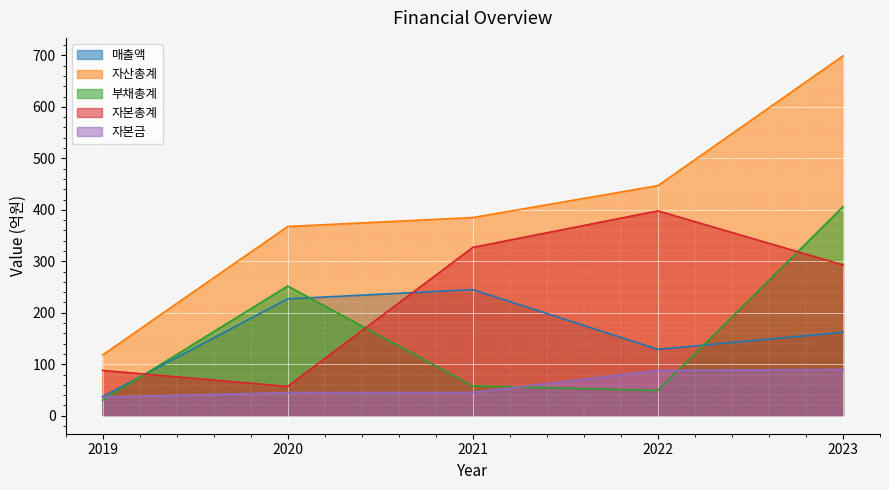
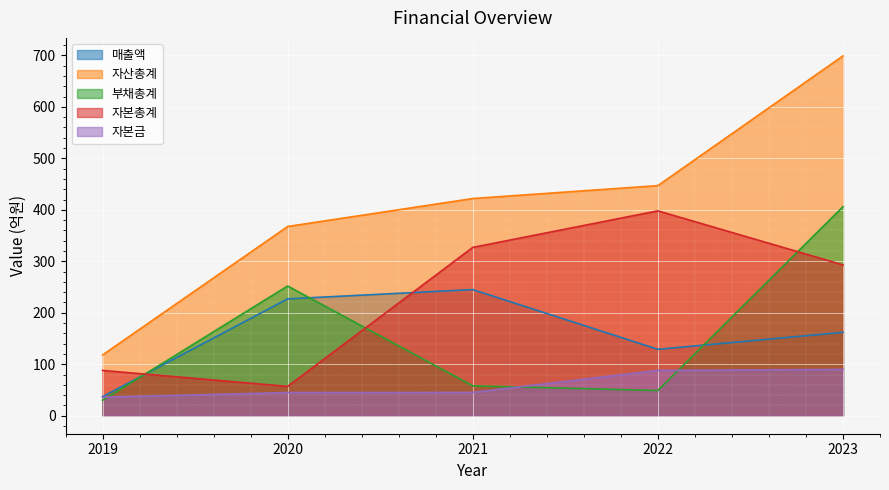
  {
    "매출액": {
      "2020": 230,
      "2021": 250,
      "2022": 130,
      "2023": 160
    },
    "자산총계": {
      "2019": 120,
      "2020": 370,
-     "2021": 390,
+     "2021": 420,
      "2022": 450,
      "2023": 700
    },
    "부채총계": {
      "2019": 30,
      "2020": 250,
      "2021": 60,
      "2022": 50,
      "2023": 410
    },
    "자본총계": {
      "2019": 90,
      "2020": 60,
      "2021": 330,
      "2022": 400,
      "2023": 290
    },
    "자본금": {
      "2020": 50,
      "2021": 50,
      "2022": 90,
      "2023": 90
    }
  }
